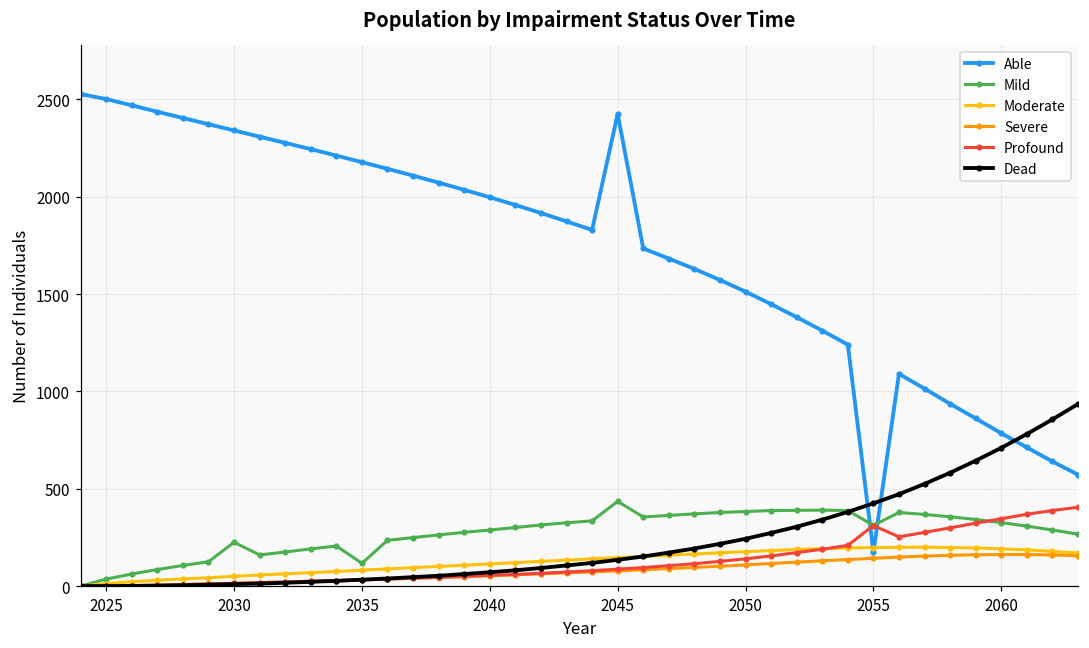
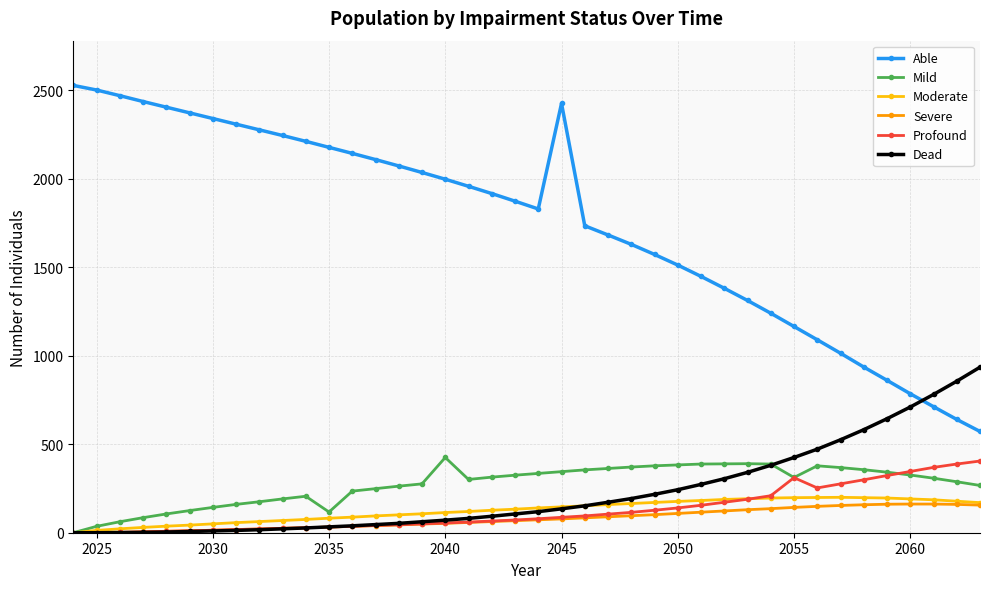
  {
    "Able": {
      "2025": 2500,
      "2030": 2340,
      "2035": 2180,
      "2040": 2000,
      "2045": 2430,
      "2050": 1510,
-     "2055": 170,
+     "2055": 1170,
      "2060": 790
    },
    "Mild": {
      "2025": 40,
-     "2030": 230,
+     "2030": 140,
      "2035": 120,
-     "2040": 290,
-     "2045": 440,
+     "2040": 430,
+     "2045": 350,
      "2050": 380,
      "2060": 330
    },
    "Profound": {
      "2050": 140,
      "2060": 350
    },
    "Dead": {
      "2040": 70,
      "2050": 240,
      "2055": 430,
      "2060": 710
    }
  }
